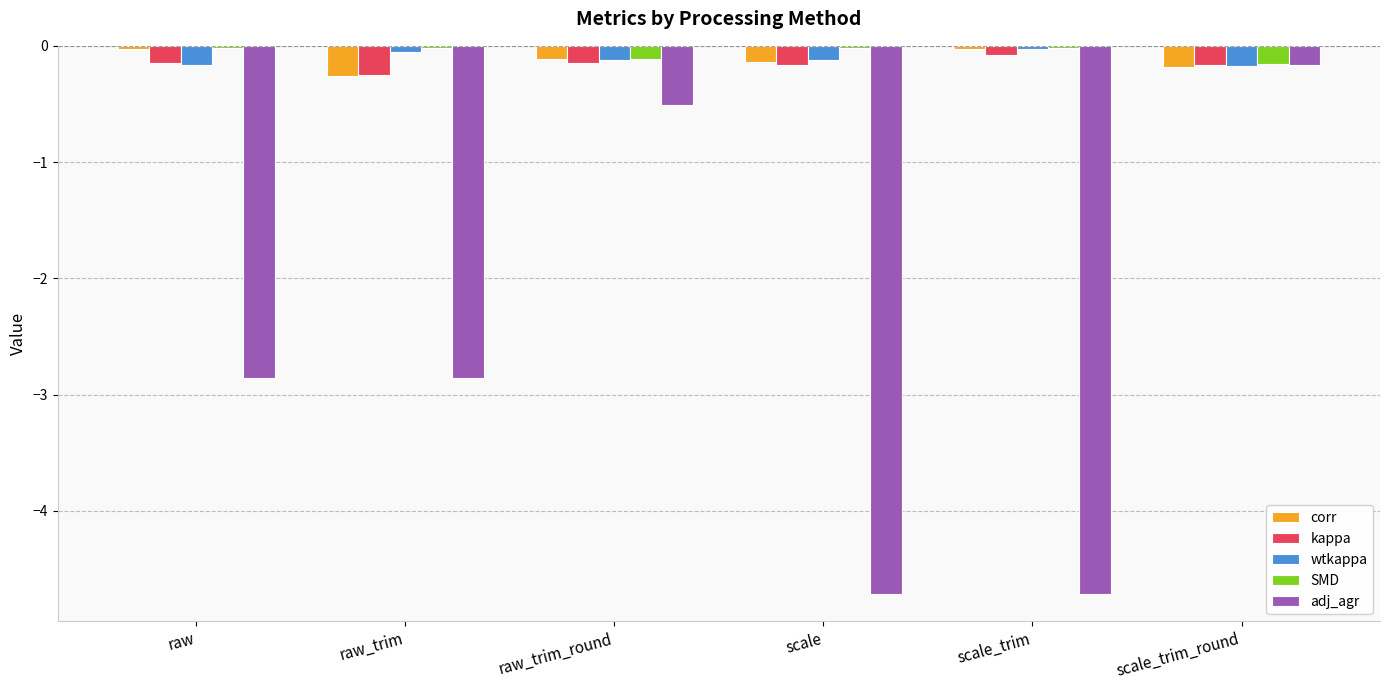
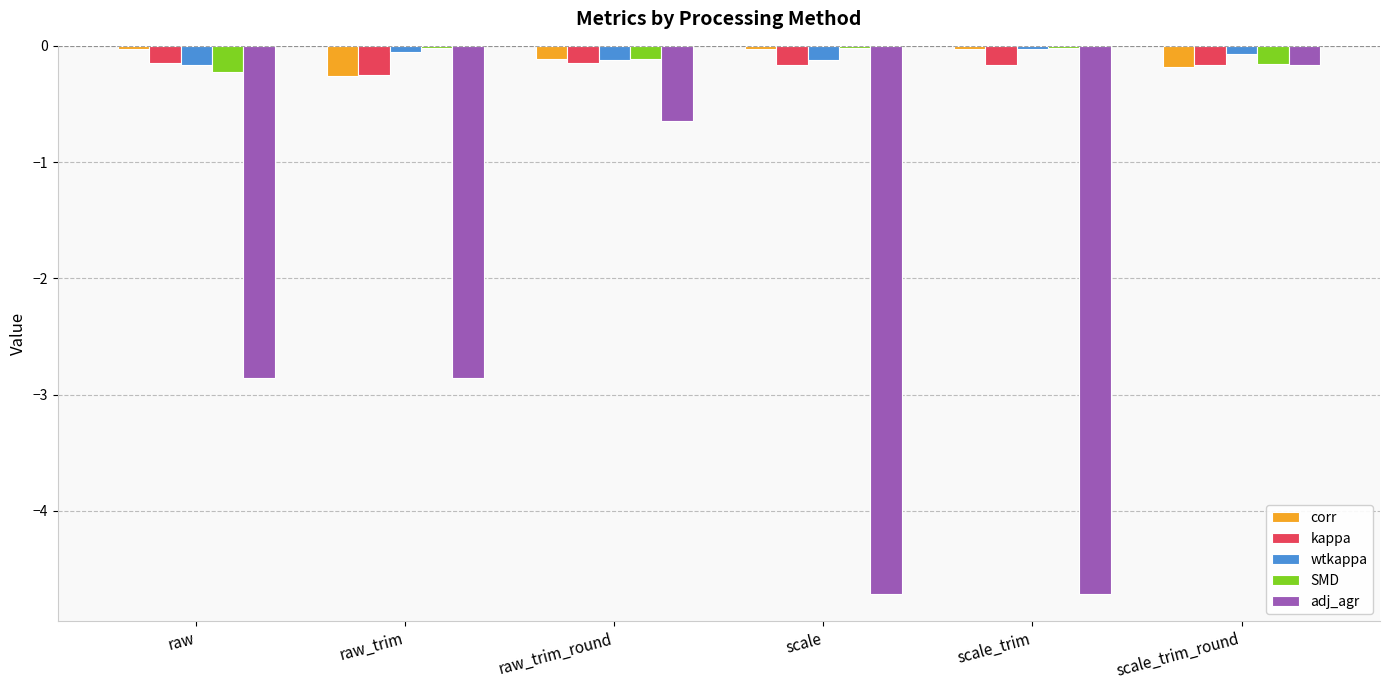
  {
    "corr": {
      "raw": -0.03,
      "raw_trim": -0.26,
      "raw_trim_round": -0.11,
-     "scale": -0.14,
+     "scale": -0.03,
      "scale_trim": -0.03,
      "scale_trim_round": -0.19
    },
    "kappa": {
      "raw": -0.15,
      "raw_trim": -0.25,
      "raw_trim_round": -0.15,
      "scale": -0.16,
-     "scale_trim": -0.08,
+     "scale_trim": -0.16,
      "scale_trim_round": -0.16
    },
    "wtkappa": {
      "raw": -0.17,
      "raw_trim": -0.05,
      "raw_trim_round": -0.12,
      "scale": -0.12,
      "scale_trim": -0.03,
-     "scale_trim_round": -0.18
+     "scale_trim_round": -0.07
    },
    "SMD": {
-     "raw": -0.02,
+     "raw": -0.22,
      "raw_trim_round": -0.11,
      "scale_trim_round": -0.15
    },
    "adj_agr": {
      "raw": -2.86,
      "raw_trim": -2.86,
-     "raw_trim_round": -0.51,
+     "raw_trim_round": -0.65,
      "scale": -4.71,
      "scale_trim": -4.71,
      "scale_trim_round": -0.17
    }
  }
